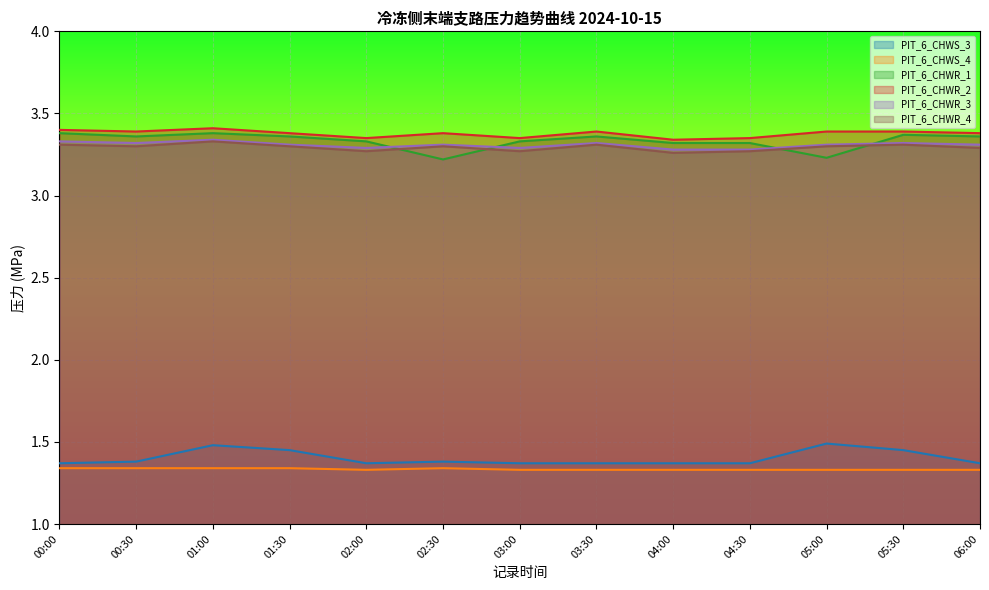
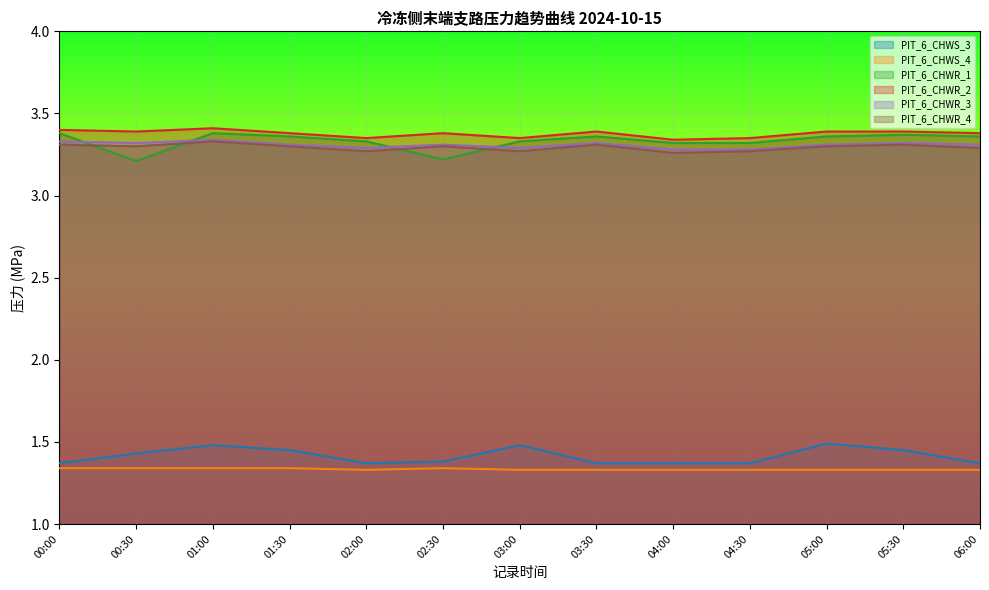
  {
    "PIT_6_CHWS_3": {
      "00:00": 1.37,
-     "00:30": 1.38,
+     "00:30": 1.43,
      "01:00": 1.48,
      "01:30": 1.45,
      "02:00": 1.37,
      "02:30": 1.38,
-     "03:00": 1.37,
+     "03:00": 1.48,
      "03:30": 1.37,
      "04:00": 1.37,
      "04:30": 1.37,
      "05:00": 1.49,
      "05:30": 1.45,
      "06:00": 1.37
    },
    "PIT_6_CHWR_1": {
      "00:00": 3.38,
-     "00:30": 3.36,
+     "00:30": 3.21,
      "01:00": 3.38,
      "01:30": 3.36,
      "02:00": 3.33,
      "02:30": 3.22,
      "03:00": 3.33,
      "03:30": 3.36,
      "04:00": 3.32,
      "04:30": 3.32,
-     "05:00": 3.23,
+     "05:00": 3.36,
      "05:30": 3.37,
      "06:00": 3.36
    },
    "PIT_6_CHWR_3": {
      "00:00": 3.33,
      "00:30": 3.32,
      "02:00": 3.29,
      "03:00": 3.29,
      "04:00": 3.28,
      "06:00": 3.31
    }
  }
